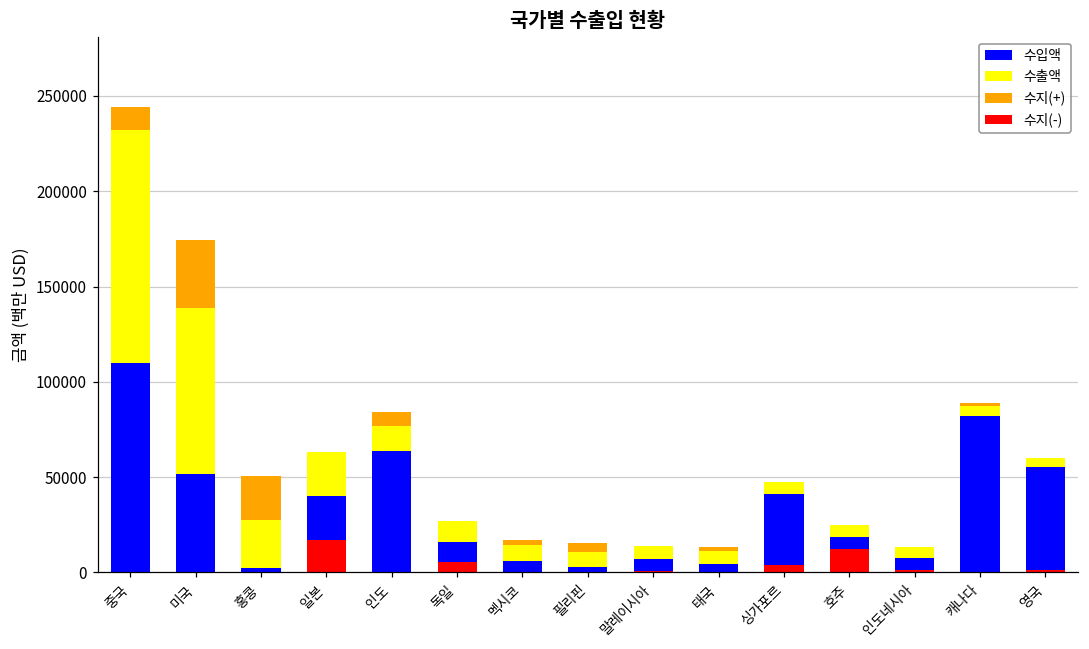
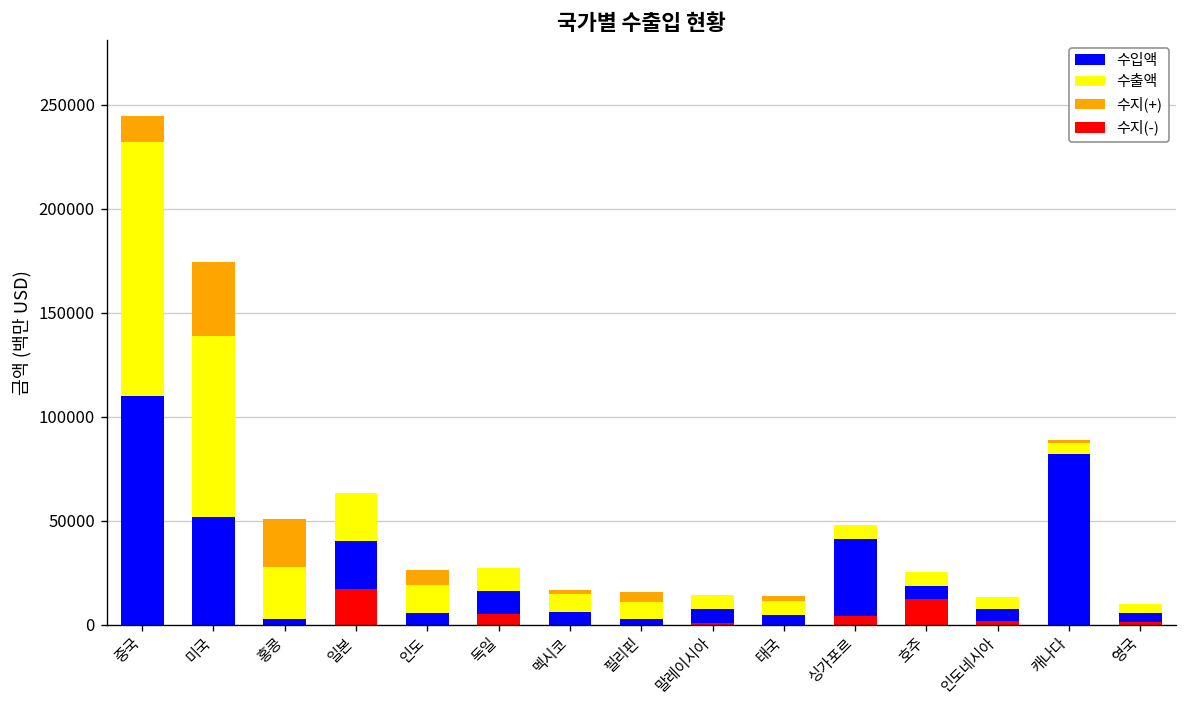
  {
    "수입액": {
      "중국": 110000,
      "미국": 52000,
      "홍콩": 2000,
      "일본": 40000,
-     "인도": 64000,
+     "인도": 6000,
      "독일": 16000,
      "멕시코": 6000,
      "필리핀": 3000,
      "말레이시아": 7000,
      "태국": 5000,
      "싱가포르": 41000,
      "호주": 19000,
      "인도네시아": 7000,
      "캐나다": 82000,
-     "영국": 55000
+     "영국": 6000
    },
    "수출액": {
      "중국": 122000,
      "미국": 87000,
      "홍콩": 25000,
      "일본": 23000,
      "인도": 13000,
      "독일": 11000,
      "멕시코": 8000,
      "필리핀": 8000,
      "말레이시아": 7000,
      "태국": 7000,
      "싱가포르": 7000,
      "호주": 6000,
      "인도네시아": 6000,
      "캐나다": 5000,
      "영국": 4000
    },
    "수지(+)": {
      "중국": 12000,
      "미국": 35000,
      "홍콩": 23000,
      "일본": 0,
      "인도": 7000,
      "독일": 0,
      "멕시코": 2000,
      "필리핀": 5000,
      "말레이시아": 0,
      "태국": 2000,
      "싱가포르": 0,
      "호주": 0,
      "인도네시아": 0,
      "캐나다": 2000,
      "영국": 0
    },
    "수지(-)": {
      "중국": 0,
      "미국": 0,
      "홍콩": 0,
      "인도": 0,
      "멕시코": 0,
      "필리핀": 0,
      "태국": 0,
      "캐나다": 0
    }
  }
